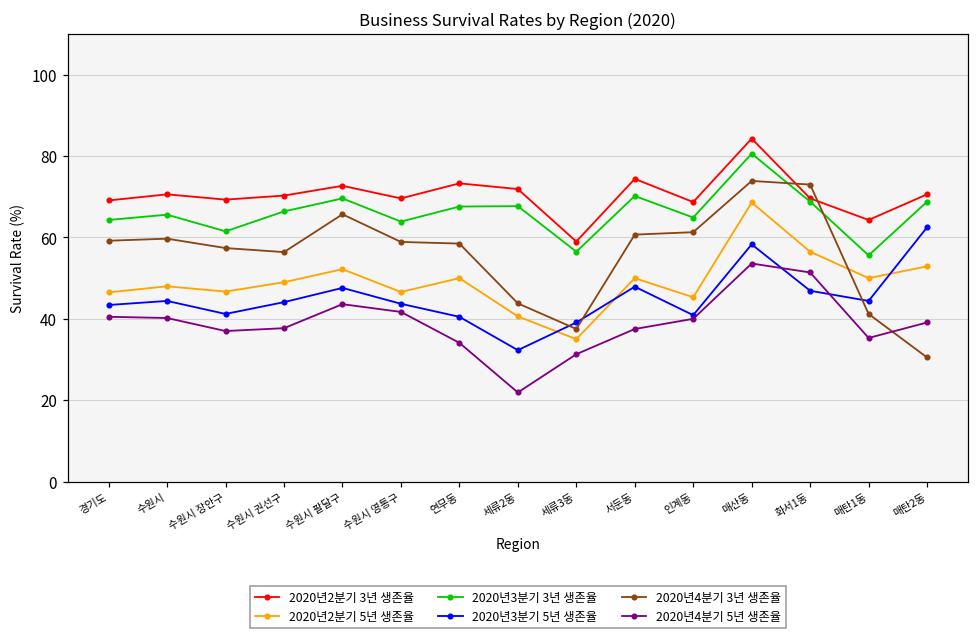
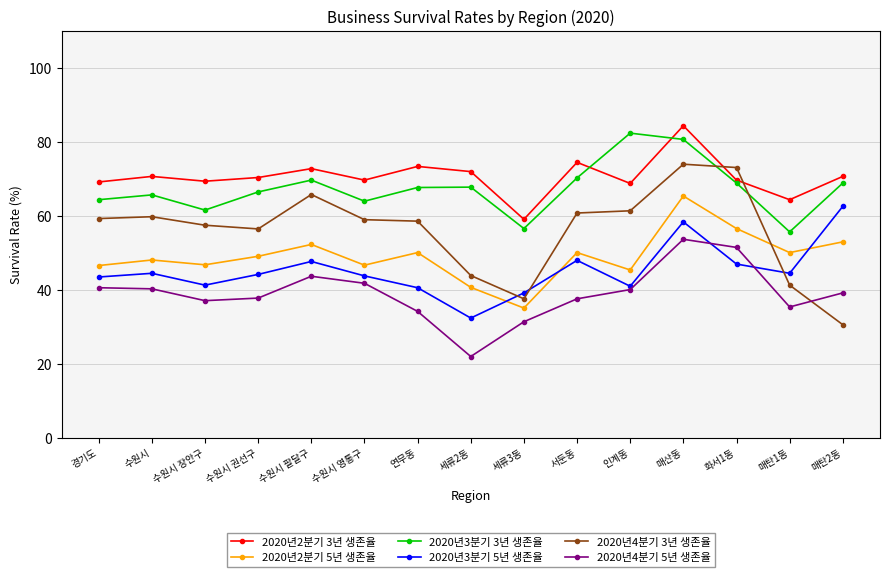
  {
    "2020년2분기 3년 생존율": {
      "경기도": 69,
      "수원시": 71,
      "수원시 장안구": 69,
      "수원시 권선구": 70,
      "수원시 팔달구": 73,
      "수원시 영통구": 70,
      "연무동": 73,
      "세류2동": 72,
      "세류3동": 59,
      "서둔동": 74,
      "인계동": 69,
      "매산동": 84,
      "화서1동": 70,
      "매탄1동": 64,
      "매탄2동": 71
    },
    "2020년2분기 5년 생존율": {
      "경기도": 47,
      "수원시": 48,
      "수원시 장안구": 47,
      "수원시 권선구": 49,
      "수원시 팔달구": 52,
      "수원시 영통구": 47,
      "연무동": 50,
      "세류2동": 41,
      "세류3동": 35,
      "서둔동": 50,
      "인계동": 45,
-     "매산동": 69,
+     "매산동": 65,
      "화서1동": 57,
      "매탄1동": 50,
      "매탄2동": 53
    },
    "2020년3분기 3년 생존율": {
      "경기도": 64,
      "수원시": 66,
      "수원시 장안구": 62,
      "수원시 권선구": 66,
      "수원시 팔달구": 70,
      "수원시 영통구": 64,
      "연무동": 68,
      "세류2동": 68,
      "세류3동": 57,
      "서둔동": 70,
-     "인계동": 65,
+     "인계동": 82,
      "매산동": 81,
      "화서1동": 69,
      "매탄1동": 56,
      "매탄2동": 69
    },
    "2020년3분기 5년 생존율": {
      "경기도": 43,
      "수원시": 44,
      "수원시 장안구": 41,
      "수원시 권선구": 44,
      "수원시 팔달구": 48,
      "수원시 영통구": 44,
      "연무동": 41,
      "세류2동": 32,
      "세류3동": 39,
      "서둔동": 48,
      "인계동": 41,
      "매산동": 58,
      "화서1동": 47,
      "매탄1동": 44,
      "매탄2동": 63
    },
    "2020년4분기 3년 생존율": {
      "경기도": 59,
      "수원시": 60,
      "수원시 장안구": 57,
      "수원시 권선구": 56,
      "수원시 팔달구": 66,
      "수원시 영통구": 59,
      "연무동": 59,
      "세류2동": 44,
      "세류3동": 38,
      "서둔동": 61,
      "인계동": 61,
      "매산동": 74,
      "화서1동": 73,
      "매탄1동": 41,
      "매탄2동": 31
    },
    "2020년4분기 5년 생존율": {
      "경기도": 41,
      "수원시": 40,
      "수원시 장안구": 37,
      "수원시 권선구": 38,
      "수원시 팔달구": 44,
      "수원시 영통구": 42,
      "연무동": 34,
      "세류2동": 22,
      "세류3동": 31,
      "서둔동": 38,
      "인계동": 40,
      "매산동": 54,
      "화서1동": 51,
      "매탄1동": 35,
      "매탄2동": 39
    }
  }
